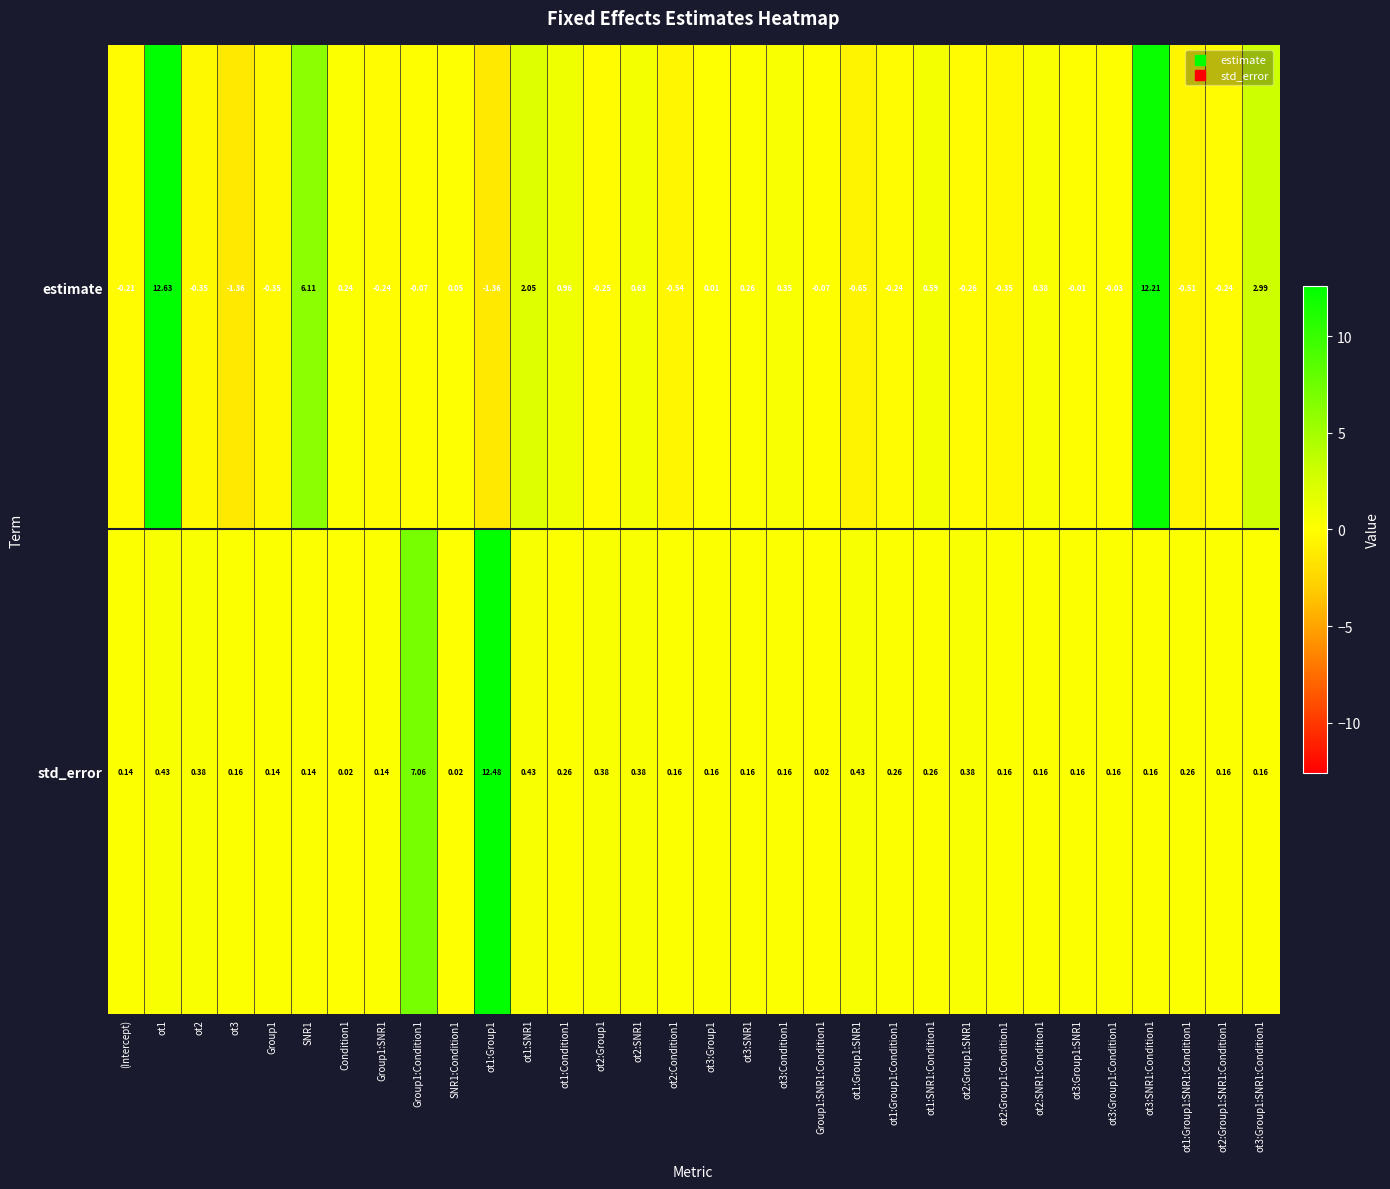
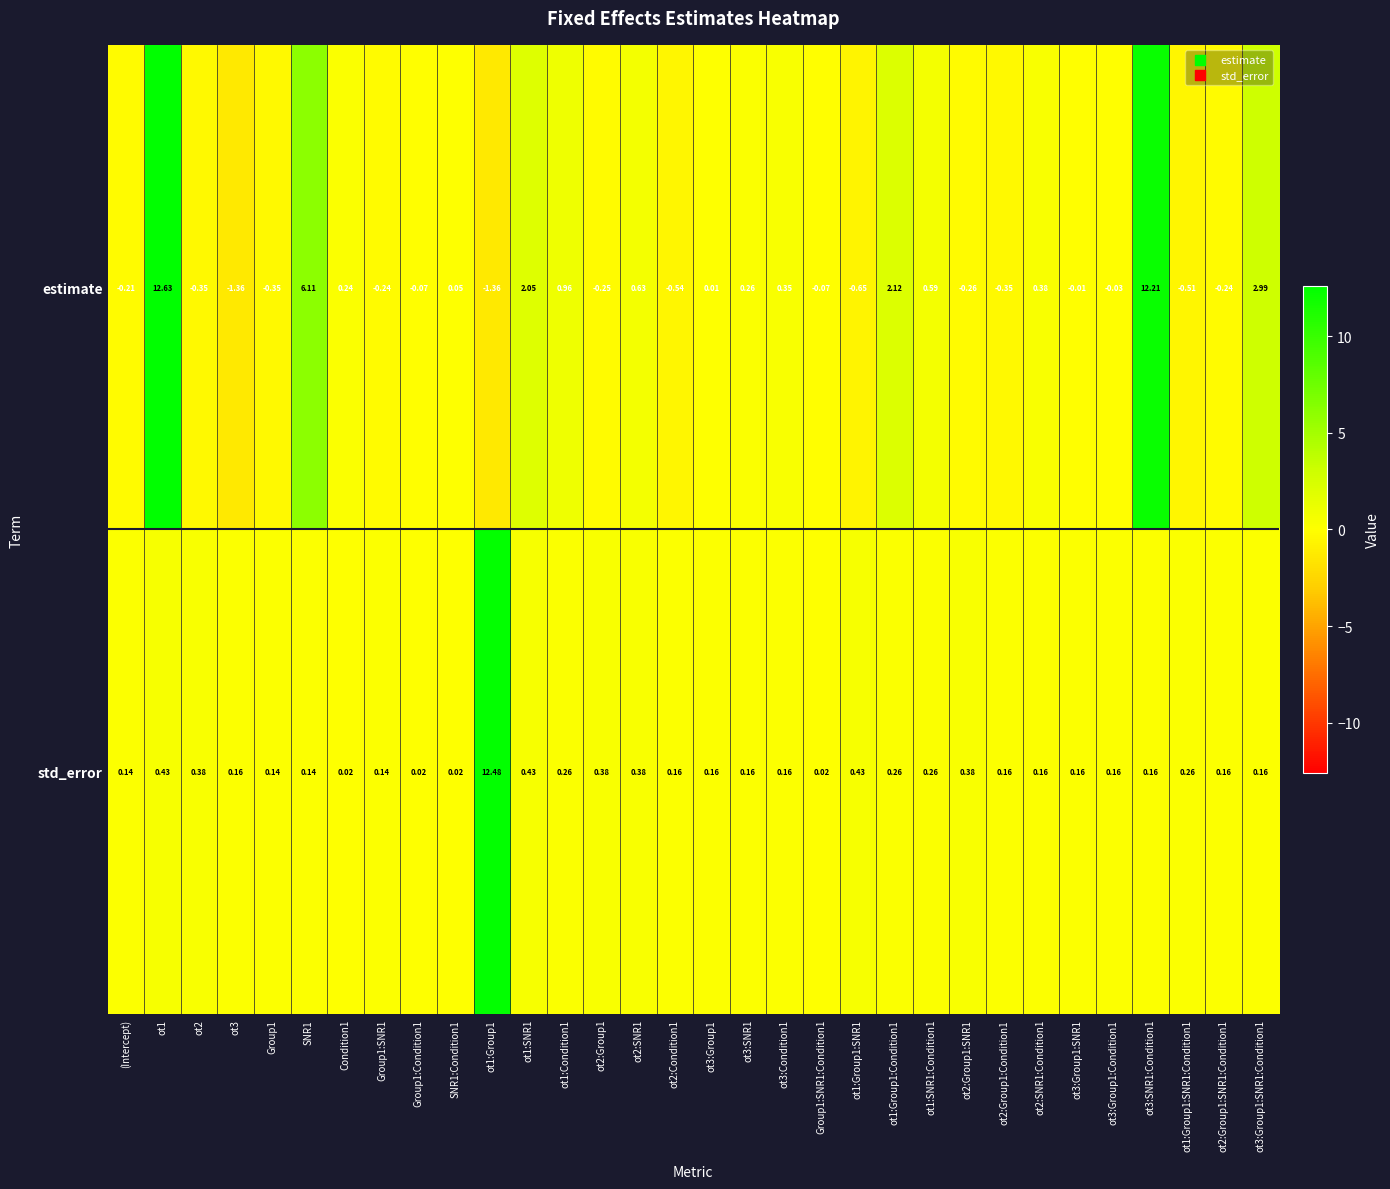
  {
    "estimate": {
      "(Intercept)": -0.21,
      "ot1": 12.63,
      "ot2": -0.35,
      "ot3": -1.36,
      "Group1": -0.35,
      "SNR1": 6.11,
      "Condition1": 0.24,
      "Group1:SNR1": -0.24,
      "Group1:Condition1": -0.07,
      "SNR1:Condition1": 0.05,
      "ot1:Group1": -1.36,
      "ot1:SNR1": 2.05,
      "ot1:Condition1": 0.96,
      "ot2:Group1": -0.25,
      "ot2:SNR1": 0.63,
      "ot2:Condition1": -0.54,
      "ot3:Group1": 0.01,
      "ot3:SNR1": 0.26,
      "ot3:Condition1": 0.35,
      "Group1:SNR1:Condition1": -0.07,
      "ot1:Group1:SNR1": -0.65,
-     "ot1:Group1:Condition1": -0.24,
+     "ot1:Group1:Condition1": 2.12,
      "ot1:SNR1:Condition1": 0.59,
      "ot2:Group1:SNR1": -0.26,
      "ot2:Group1:Condition1": -0.35,
      "ot2:SNR1:Condition1": 0.38,
      "ot3:Group1:SNR1": -0.01,
      "ot3:Group1:Condition1": -0.03,
      "ot3:SNR1:Condition1": 12.21,
      "ot1:Group1:SNR1:Condition1": -0.51,
      "ot2:Group1:SNR1:Condition1": -0.24,
      "ot3:Group1:SNR1:Condition1": 2.99
    },
    "std_error": {
      "(Intercept)": 0.14,
      "ot1": 0.43,
      "ot2": 0.38,
      "ot3": 0.16,
      "Group1": 0.14,
      "SNR1": 0.14,
      "Condition1": 0.02,
      "Group1:SNR1": 0.14,
-     "Group1:Condition1": 7.06,
+     "Group1:Condition1": 0.02,
      "SNR1:Condition1": 0.02,
      "ot1:Group1": 12.48,
      "ot1:SNR1": 0.43,
      "ot1:Condition1": 0.26,
      "ot2:Group1": 0.38,
      "ot2:SNR1": 0.38,
      "ot2:Condition1": 0.16,
      "ot3:Group1": 0.16,
      "ot3:SNR1": 0.16,
      "ot3:Condition1": 0.16,
      "Group1:SNR1:Condition1": 0.02,
      "ot1:Group1:SNR1": 0.43,
      "ot1:Group1:Condition1": 0.26,
      "ot1:SNR1:Condition1": 0.26,
      "ot2:Group1:SNR1": 0.38,
      "ot2:Group1:Condition1": 0.16,
      "ot2:SNR1:Condition1": 0.16,
      "ot3:Group1:SNR1": 0.16,
      "ot3:Group1:Condition1": 0.16,
      "ot3:SNR1:Condition1": 0.16,
      "ot1:Group1:SNR1:Condition1": 0.26,
      "ot2:Group1:SNR1:Condition1": 0.16,
      "ot3:Group1:SNR1:Condition1": 0.16
    }
  }
